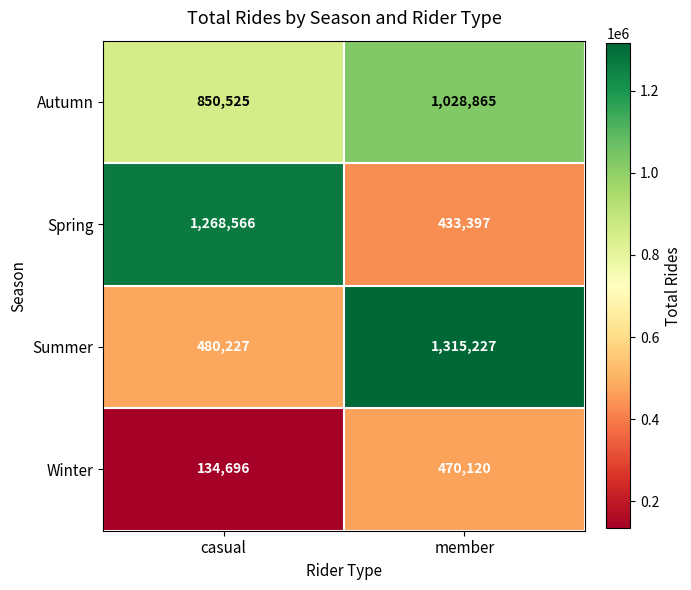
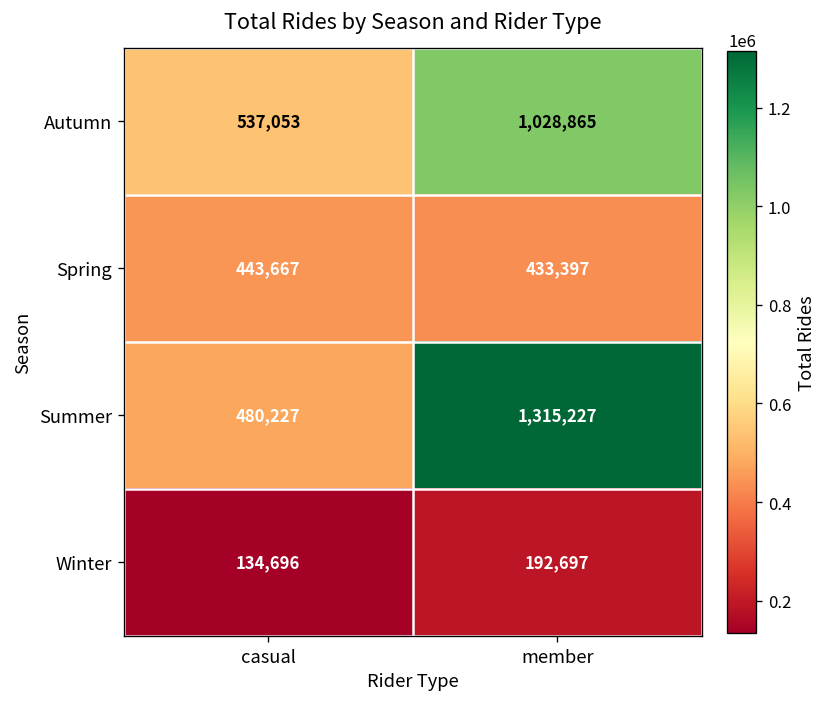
  {
    "Autumn": {
-     "casual": "850,525",
+     "casual": "537,053",
      "member": "1,028,865"
    },
    "Spring": {
-     "casual": "1,268,566",
+     "casual": "443,667",
      "member": "433,397"
    },
    "Summer": {
      "casual": "480,227",
      "member": "1,315,227"
    },
    "Winter": {
      "casual": "134,696",
-     "member": "470,120"
+     "member": "192,697"
    }
  }
